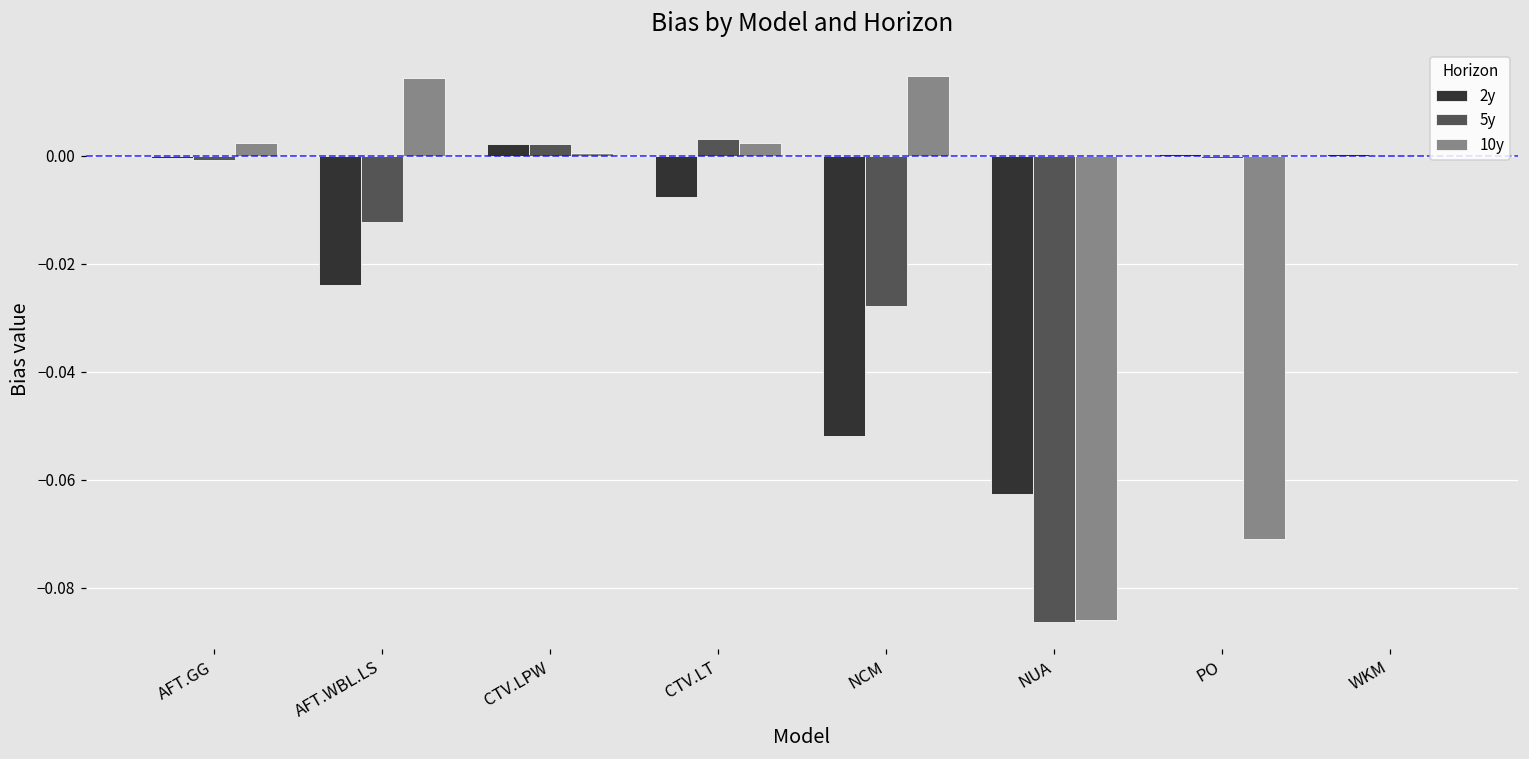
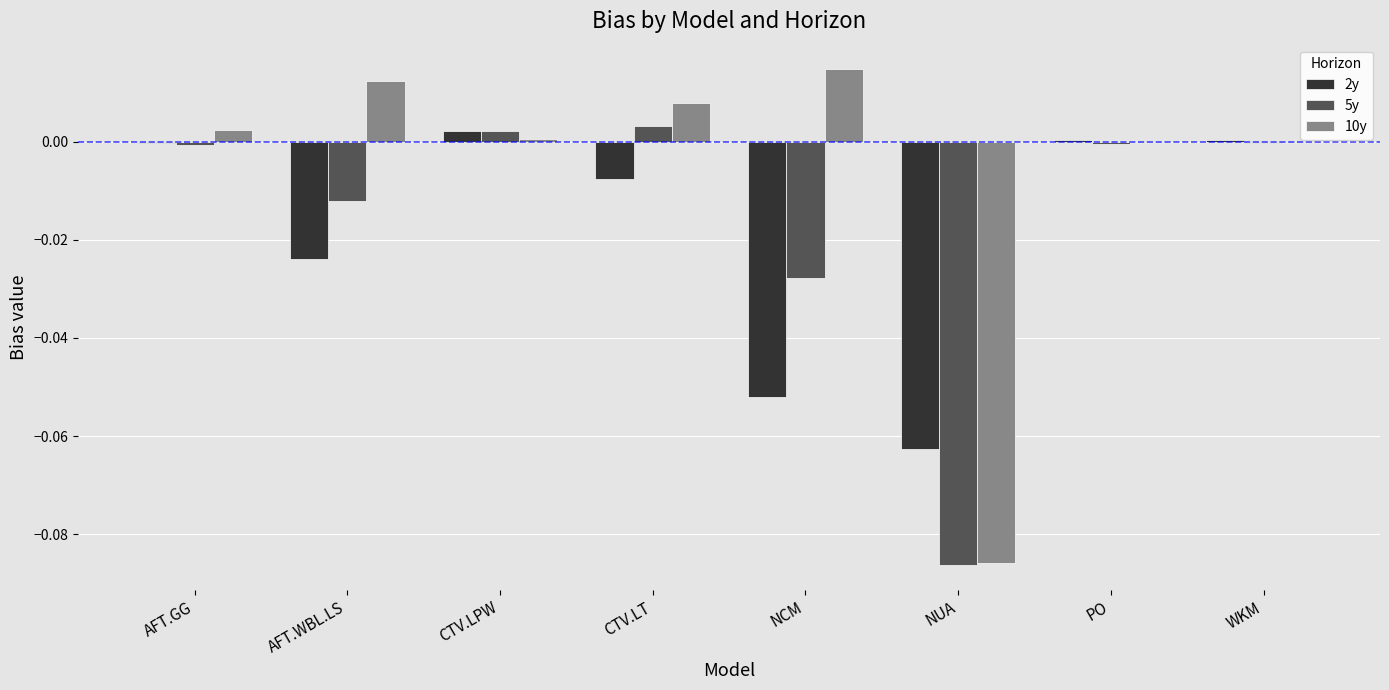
  {
    "10y": {
      "AFT.GG": 0.002,
-     "AFT.WBL.LS": 0.014,
+     "AFT.WBL.LS": 0.012,
      "CTV.LPW": 0.001,
-     "CTV.LT": 0.002,
+     "CTV.LT": 0.008,
      "NCM": 0.015,
      "NUA": -0.086,
-     "PO": -0.071
+     "PO": 0.000
    }
  }
